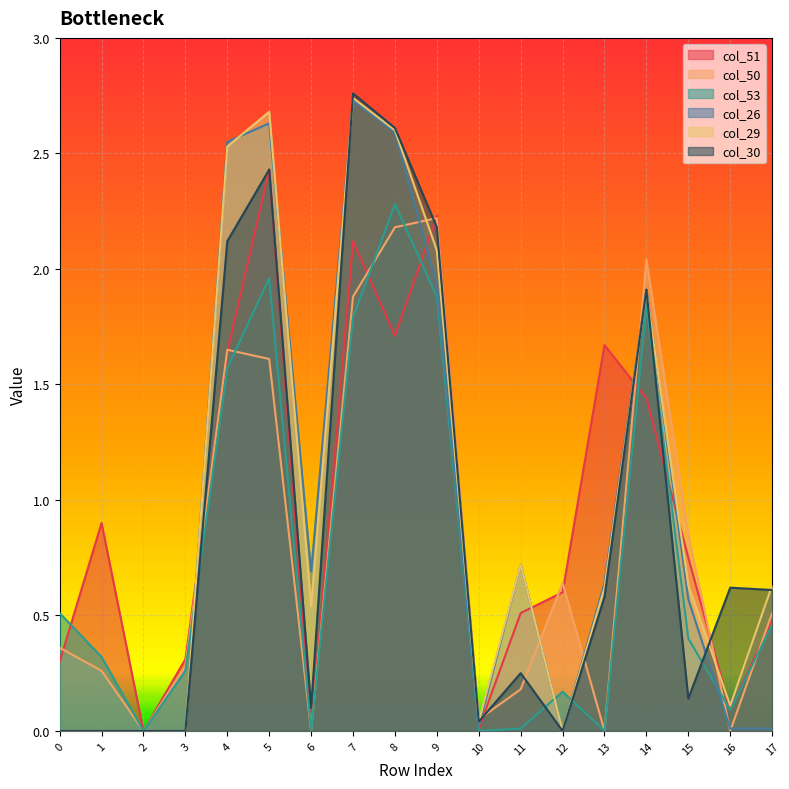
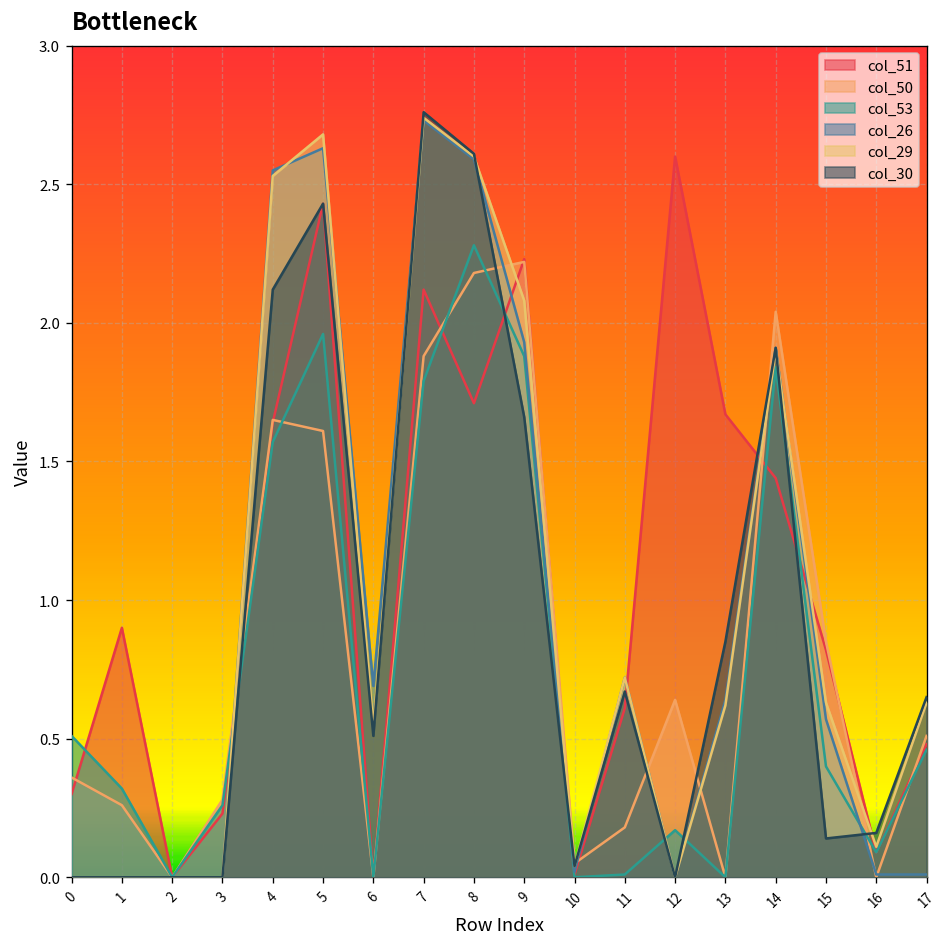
  {
    "col_51": {
      "0": 0.30,
      "1": 0.90,
-     "3": 0.31,
+     "3": 0.23,
      "7": 2.12,
      "8": 1.71,
-     "11": 0.51,
-     "12": 0.6,
+     "11": 0.61,
+     "12": 2.6,
      "13": 1.67,
      "14": 1.44,
-     "15": 0.75,
+     "15": 0.82,
      "17": 0.48
    },
    "col_30": {
      "4": 2.12,
-     "6": 0.10,
+     "6": 0.51,
      "7": 2.76,
-     "9": 2.18,
-     "11": 0.25,
-     "13": 0.58,
+     "9": 1.66,
+     "11": 0.67,
+     "13": 0.85,
      "15": 0.14,
-     "16": 0.62,
-     "17": 0.61
+     "16": 0.16,
+     "17": 0.65
    }
  }
